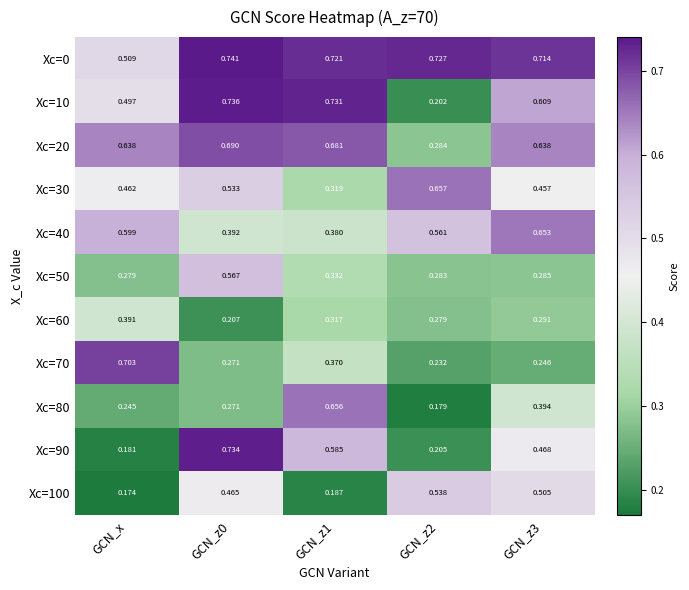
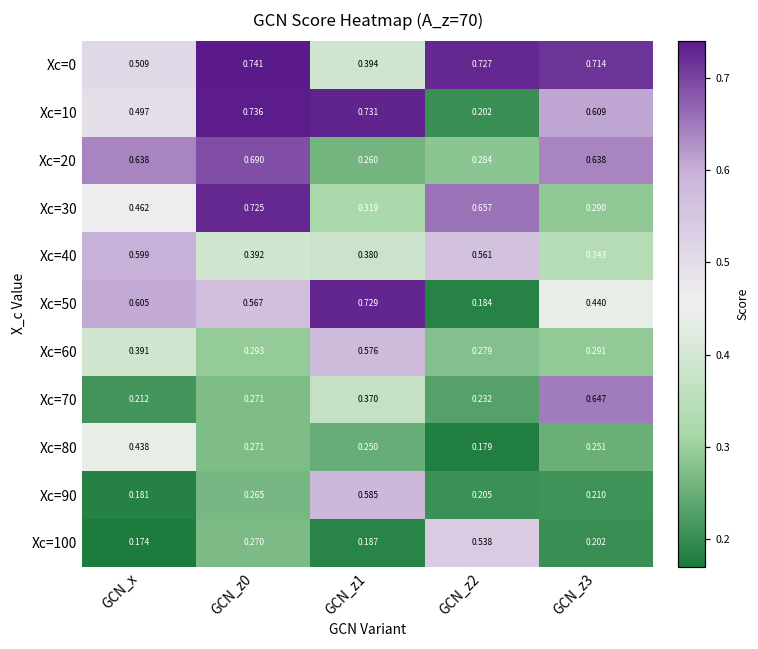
  {
    "Xc=0": {
      "GCN_x": 0.509,
      "GCN_z0": 0.741,
-     "GCN_z1": 0.721,
+     "GCN_z1": 0.394,
      "GCN_z2": 0.727,
      "GCN_z3": 0.714
    },
    "Xc=10": {
      "GCN_x": 0.497,
      "GCN_z0": 0.736,
      "GCN_z1": 0.731,
      "GCN_z2": 0.202,
      "GCN_z3": 0.609
    },
    "Xc=20": {
      "GCN_x": 0.638,
      "GCN_z0": 0.690,
-     "GCN_z1": 0.681,
+     "GCN_z1": 0.260,
      "GCN_z2": 0.284,
      "GCN_z3": 0.638
    },
    "Xc=30": {
      "GCN_x": 0.462,
-     "GCN_z0": 0.533,
+     "GCN_z0": 0.725,
      "GCN_z1": 0.319,
      "GCN_z2": 0.657,
-     "GCN_z3": 0.457
+     "GCN_z3": 0.290
    },
    "Xc=40": {
      "GCN_x": 0.599,
      "GCN_z0": 0.392,
      "GCN_z1": 0.380,
      "GCN_z2": 0.561,
-     "GCN_z3": 0.653
+     "GCN_z3": 0.343
    },
    "Xc=50": {
-     "GCN_x": 0.279,
+     "GCN_x": 0.605,
      "GCN_z0": 0.567,
-     "GCN_z1": 0.332,
-     "GCN_z2": 0.283,
-     "GCN_z3": 0.285
+     "GCN_z1": 0.729,
+     "GCN_z2": 0.184,
+     "GCN_z3": 0.440
    },
    "Xc=60": {
      "GCN_x": 0.391,
-     "GCN_z0": 0.207,
-     "GCN_z1": 0.317,
+     "GCN_z0": 0.293,
+     "GCN_z1": 0.576,
      "GCN_z2": 0.279,
      "GCN_z3": 0.291
    },
    "Xc=70": {
-     "GCN_x": 0.703,
+     "GCN_x": 0.212,
      "GCN_z0": 0.271,
      "GCN_z1": 0.370,
      "GCN_z2": 0.232,
-     "GCN_z3": 0.246
+     "GCN_z3": 0.647
    },
    "Xc=80": {
-     "GCN_x": 0.245,
+     "GCN_x": 0.438,
      "GCN_z0": 0.271,
-     "GCN_z1": 0.656,
+     "GCN_z1": 0.250,
      "GCN_z2": 0.179,
-     "GCN_z3": 0.394
+     "GCN_z3": 0.251
    },
    "Xc=90": {
      "GCN_x": 0.181,
-     "GCN_z0": 0.734,
+     "GCN_z0": 0.265,
      "GCN_z1": 0.585,
      "GCN_z2": 0.205,
-     "GCN_z3": 0.468
+     "GCN_z3": 0.210
    },
    "Xc=100": {
      "GCN_x": 0.174,
-     "GCN_z0": 0.465,
+     "GCN_z0": 0.270,
      "GCN_z1": 0.187,
      "GCN_z2": 0.538,
-     "GCN_z3": 0.505
+     "GCN_z3": 0.202
    }
  }
